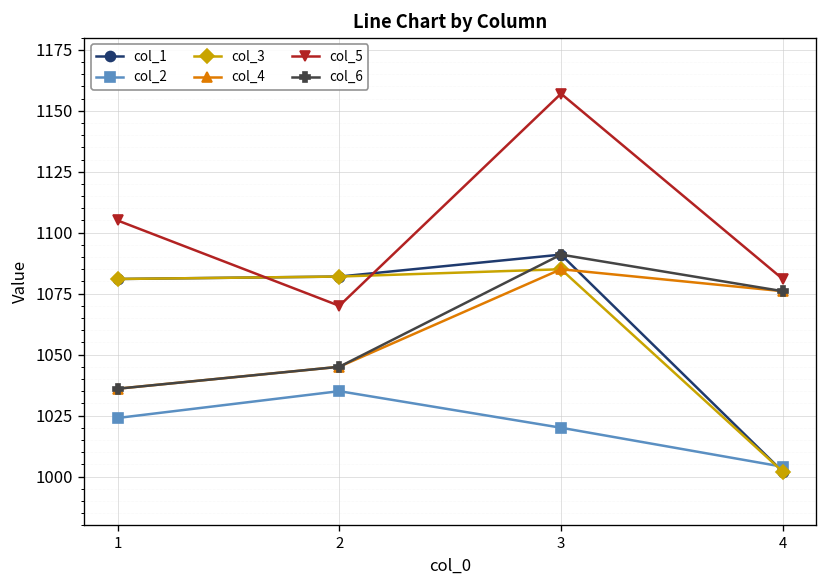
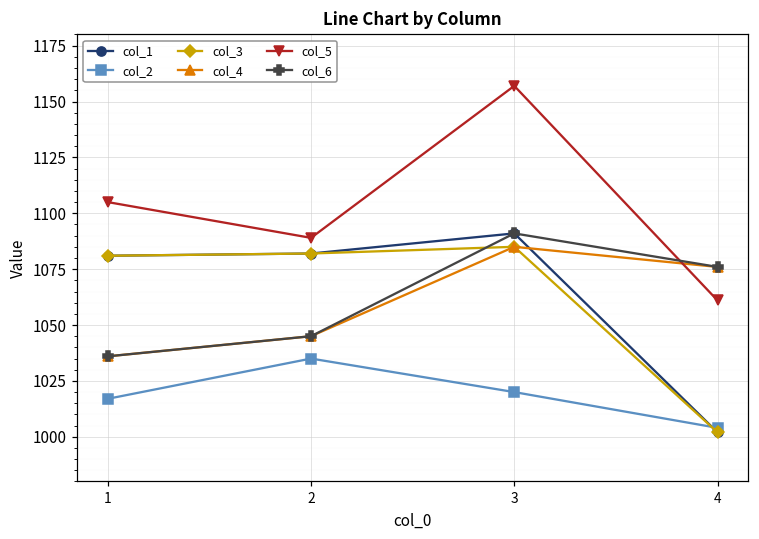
  {
    "col_2": {
-     "1": 1024,
+     "1": 1017,
      "2": 1035,
      "3": 1020,
      "4": 1004
    },
    "col_5": {
      "1": 1105,
-     "2": 1070,
+     "2": 1089,
      "3": 1157,
-     "4": 1081
+     "4": 1061
    }
  }
